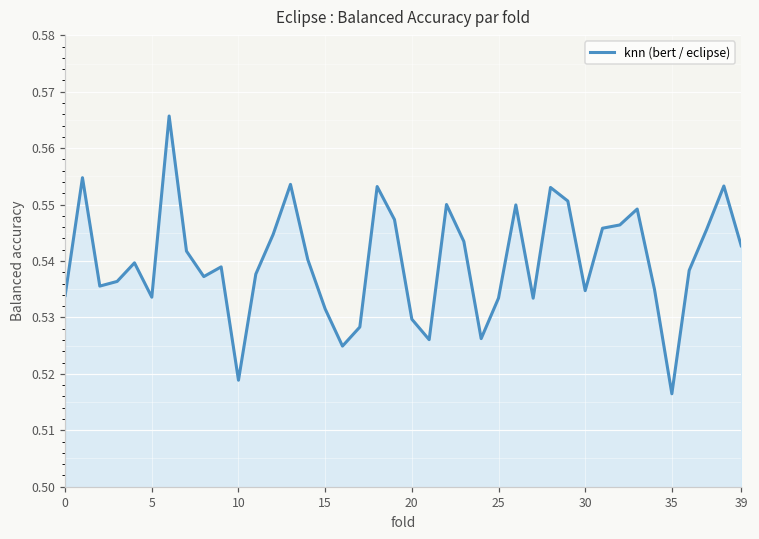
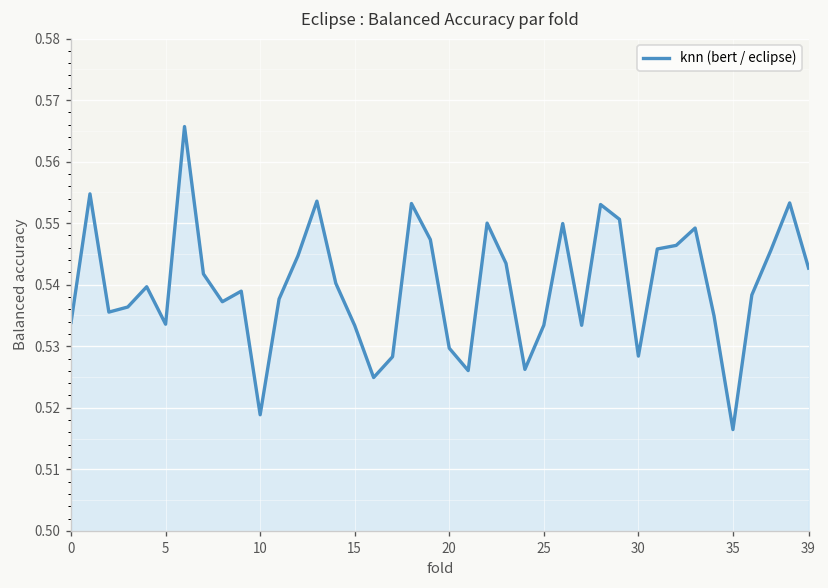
  {
    "0": 0.534,
    "5": 0.534,
    "10": 0.519,
-   "15": 0.532,
+   "15": 0.533,
    "20": 0.530,
    "25": 0.533,
-   "30": 0.535,
+   "30": 0.528,
    "35": 0.516,
    "39": 0.543
  }
